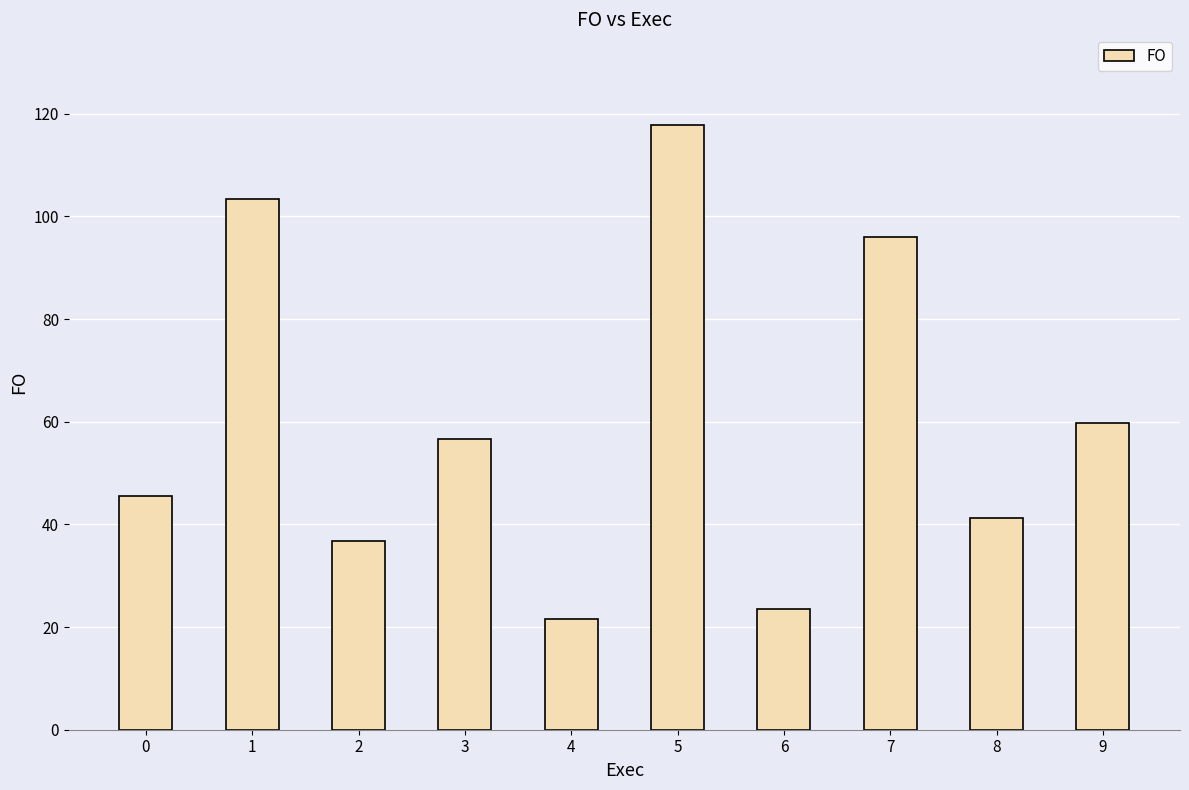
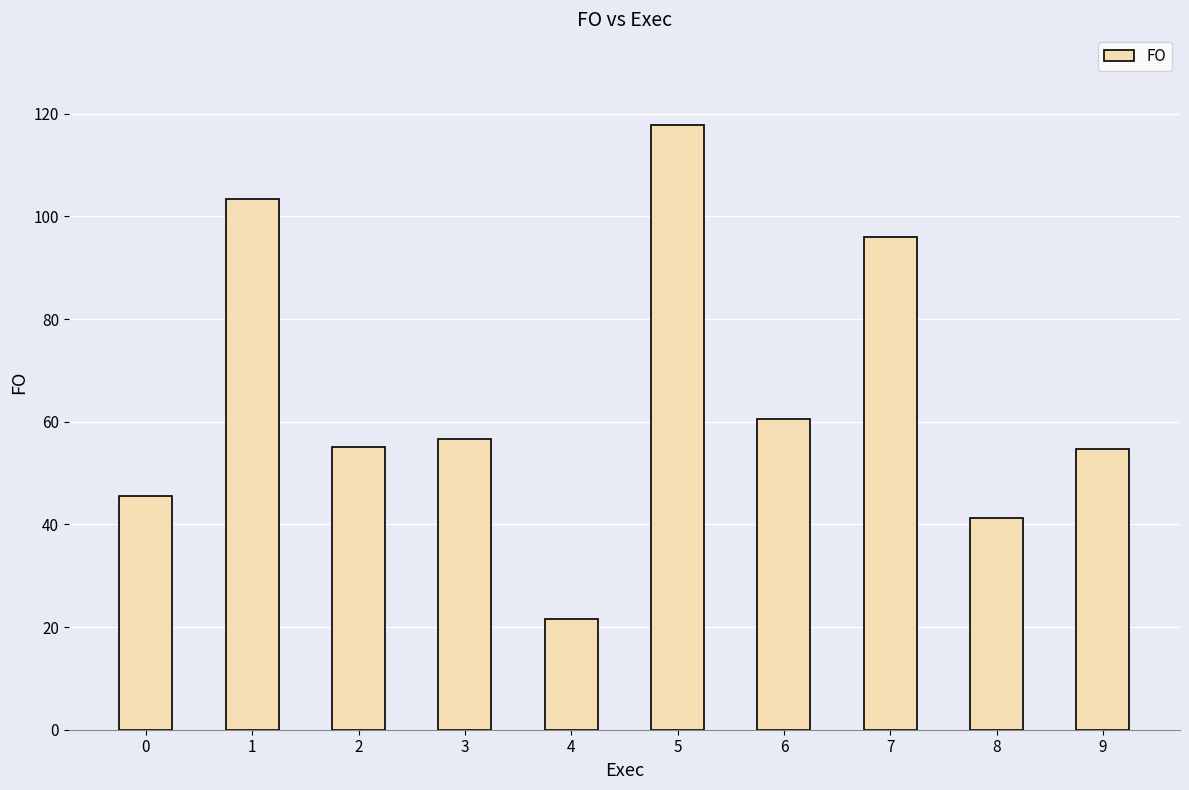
  {
    "0": 46,
    "1": 103,
-   "2": 37,
+   "2": 55,
    "3": 57,
    "4": 22,
    "5": 118,
-   "6": 24,
+   "6": 61,
    "7": 96,
    "8": 41,
-   "9": 60
+   "9": 55
  }
